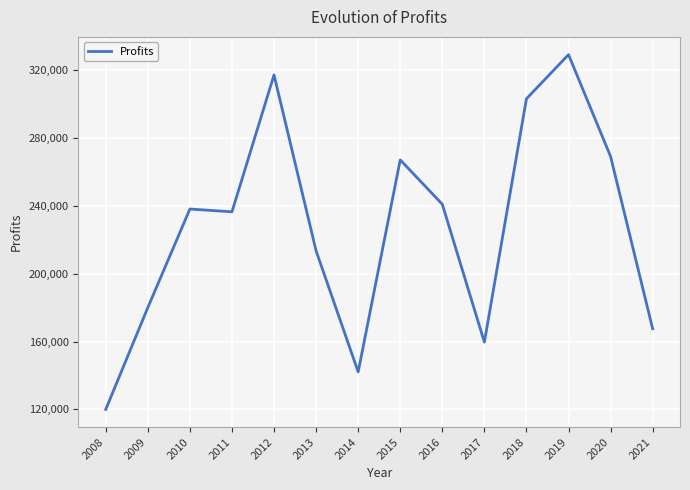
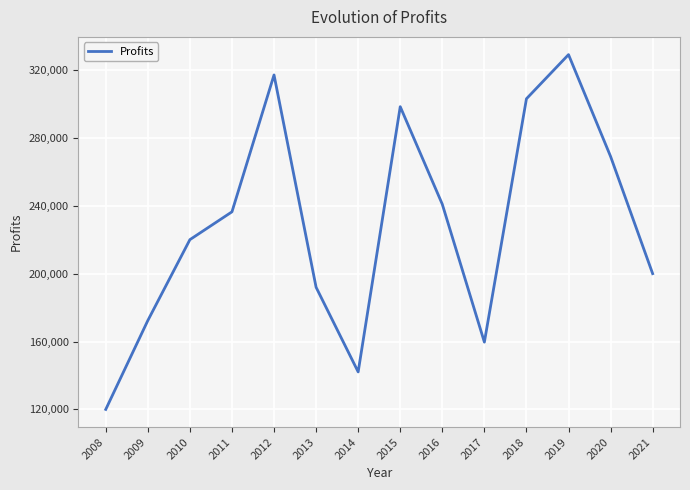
  {
    "2008": "120,000",
-   "2009": "180,000",
-   "2010": "238,000",
+   "2009": "172,000",
+   "2010": "220,000",
    "2011": "236,000",
    "2012": "317,000",
-   "2013": "213,000",
+   "2013": "192,000",
    "2014": "142,000",
-   "2015": "267,000",
+   "2015": "298,000",
    "2016": "241,000",
    "2017": "160,000",
    "2018": "303,000",
    "2019": "329,000",
    "2020": "269,000",
-   "2021": "168,000"
+   "2021": "200,000"
  }
